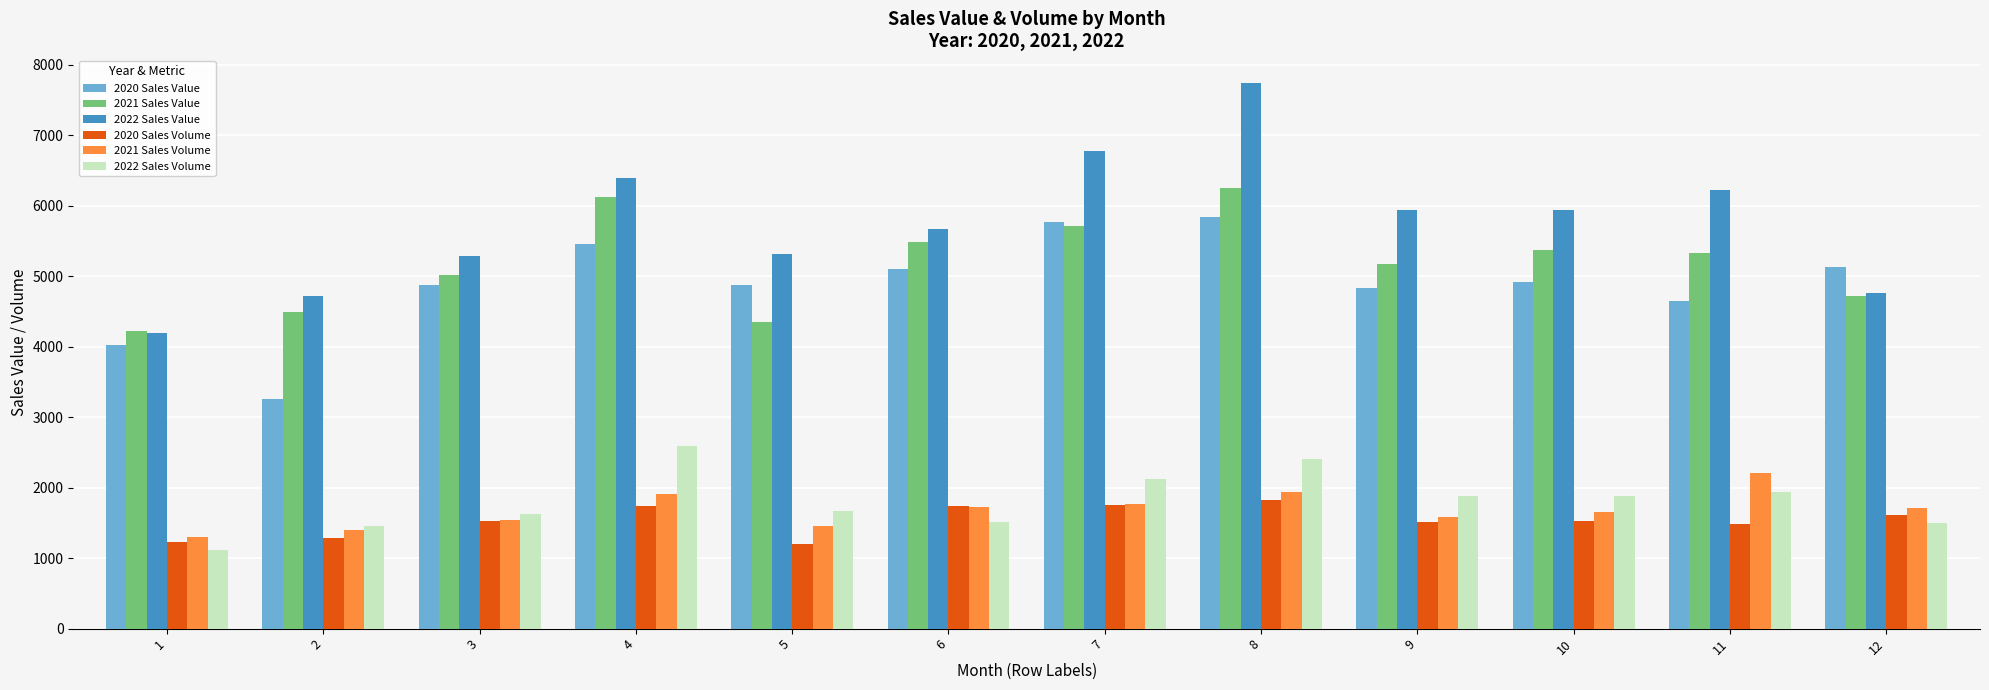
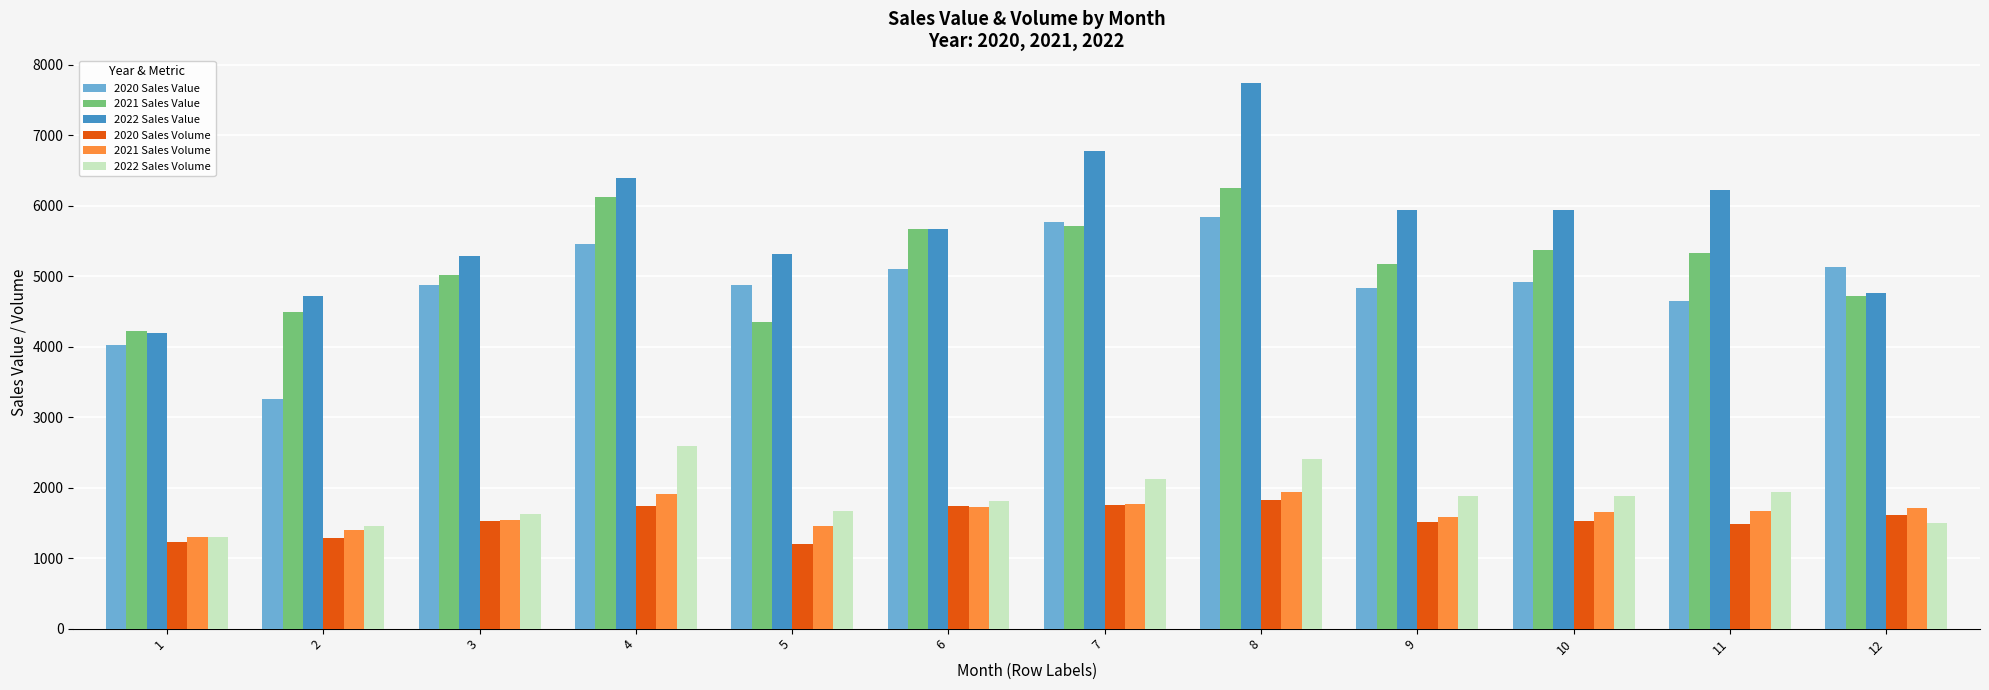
  {
    "2021 Sales Value": {
      "1": 4200,
      "2": 4500,
      "3": 5000,
      "4": 6100,
      "5": 4400,
-     "6": 5500,
+     "6": 5700,
      "7": 5700,
      "8": 6200,
      "9": 5200,
      "10": 5400,
      "11": 5300,
      "12": 4700
    },
    "2020 Sales Volume": {
      "1": 1200,
      "2": 1300,
      "3": 1500,
      "4": 1700,
      "5": 1200,
      "6": 1700,
      "7": 1800,
      "8": 1800,
      "9": 1500,
      "10": 1500,
      "11": 1500,
      "12": 1600
    },
    "2021 Sales Volume": {
      "1": 1300,
      "2": 1400,
      "3": 1500,
      "4": 1900,
      "5": 1500,
      "6": 1700,
      "7": 1800,
      "8": 1900,
      "9": 1600,
      "10": 1700,
-     "11": 2200,
+     "11": 1700,
      "12": 1700
    },
    "2022 Sales Volume": {
-     "1": 1100,
+     "1": 1300,
      "2": 1500,
      "3": 1600,
      "4": 2600,
      "5": 1700,
-     "6": 1500,
+     "6": 1800,
      "7": 2100,
      "8": 2400,
      "9": 1900,
      "10": 1900,
      "11": 1900,
      "12": 1500
    }
  }
